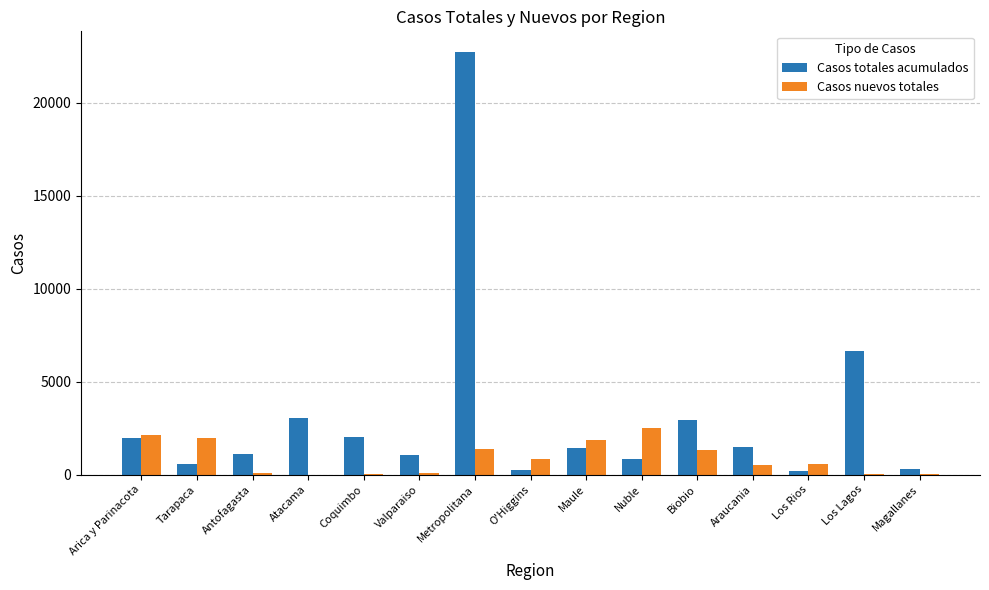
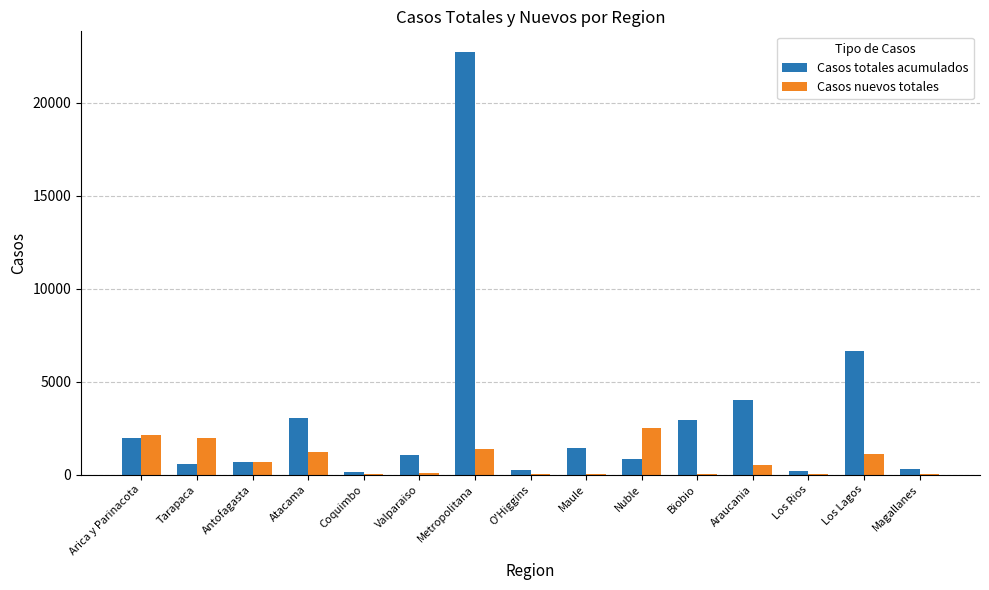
  {
    "Casos totales acumulados": {
      "Arica y Parinacota": 2000,
      "Tarapaca": 600,
-     "Antofagasta": 1100,
+     "Antofagasta": 700,
      "Atacama": 3000,
-     "Coquimbo": 2000,
+     "Coquimbo": 100,
      "Valparaiso": 1000,
      "Metropolitana": 22700,
      "O'Higgins": 200,
      "Maule": 1400,
      "Nuble": 800,
      "Biobio": 3000,
-     "Araucania": 1500,
+     "Araucania": 4000,
      "Los Rios": 200,
      "Los Lagos": 6600,
      "Magallanes": 300
    },
    "Casos nuevos totales": {
      "Arica y Parinacota": 2100,
      "Tarapaca": 2000,
-     "Antofagasta": 100,
-     "Atacama": 0,
+     "Antofagasta": 700,
+     "Atacama": 1200,
      "Metropolitana": 1400,
-     "O'Higgins": 800,
-     "Maule": 1900,
+     "O'Higgins": 0,
+     "Maule": 0,
      "Nuble": 2500,
-     "Biobio": 1300,
+     "Biobio": 0,
      "Araucania": 500,
-     "Los Rios": 600,
-     "Los Lagos": 0
+     "Los Rios": 0,
+     "Los Lagos": 1100
    }
  }
